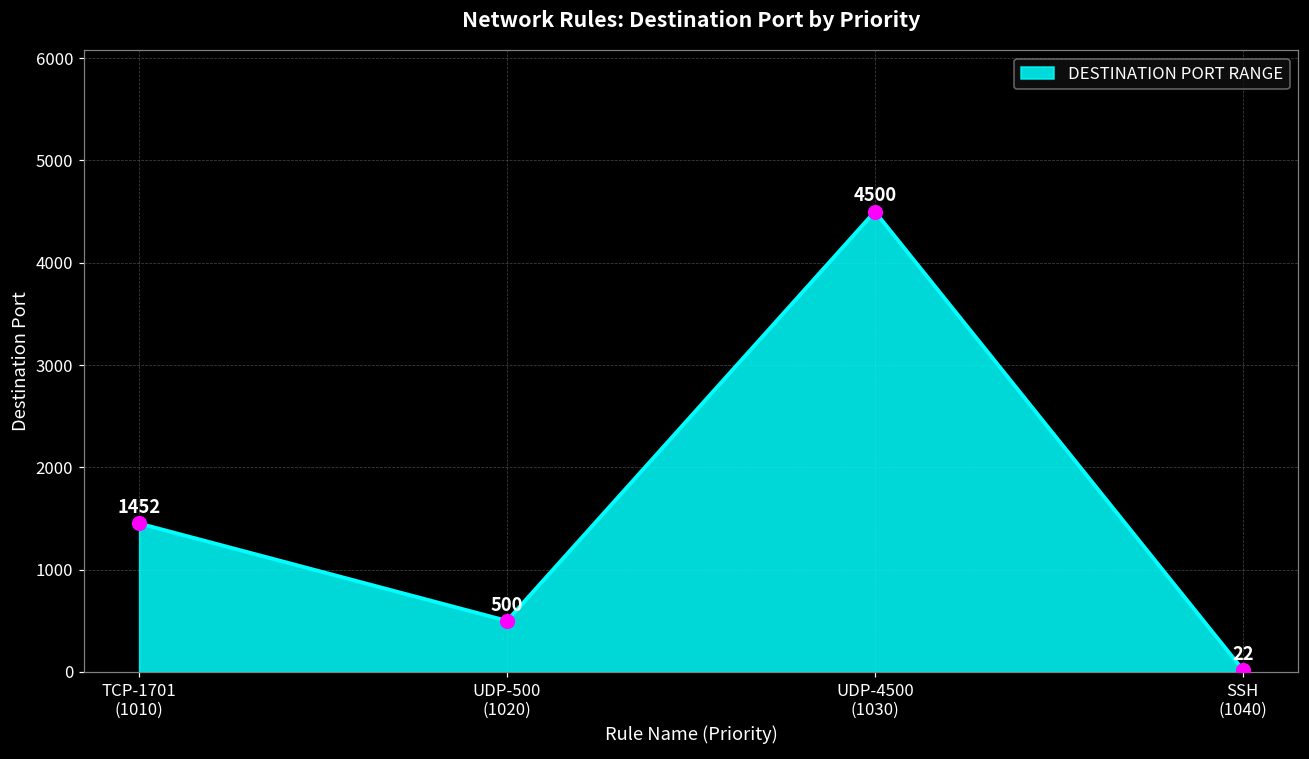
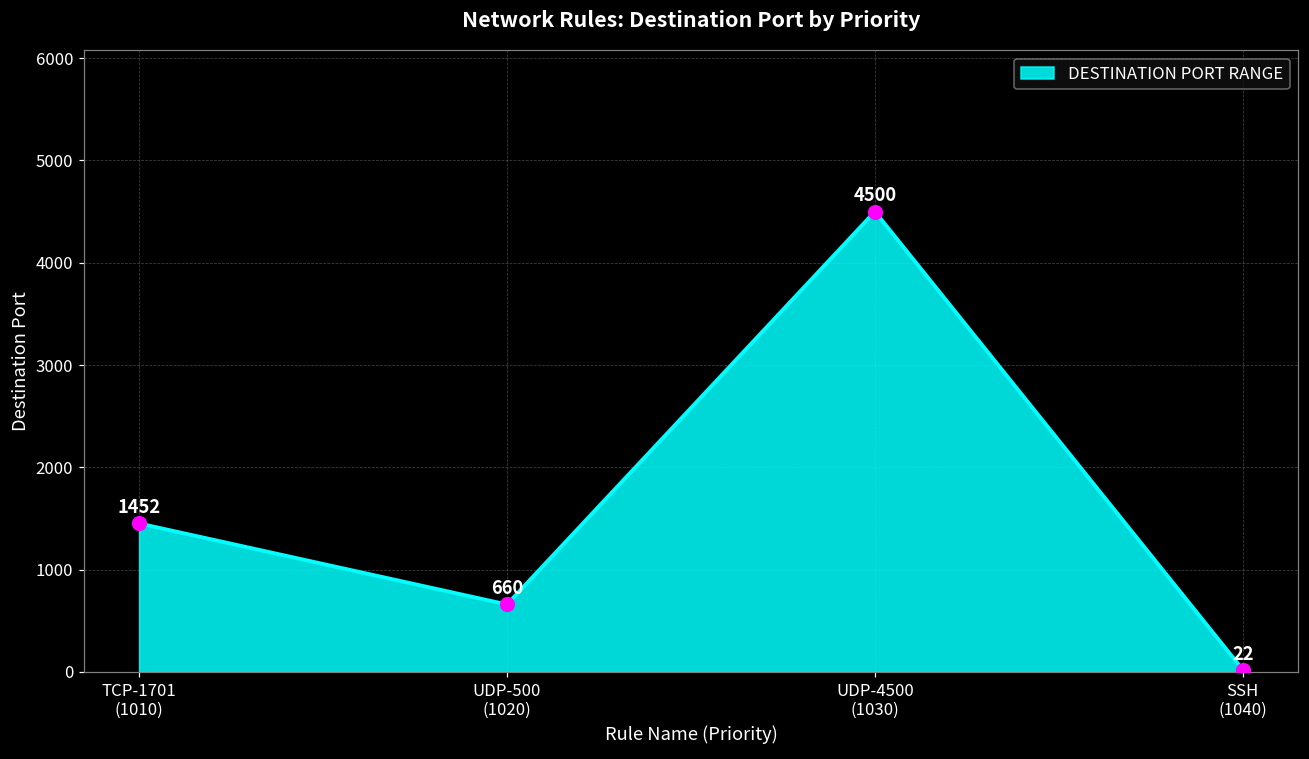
  {
    "TCP-1701 (1010)": 1452,
-   "UDP-500 (1020)": 500,
+   "UDP-500 (1020)": 660,
    "UDP-4500 (1030)": 4500,
    "SSH (1040)": 22
  }
